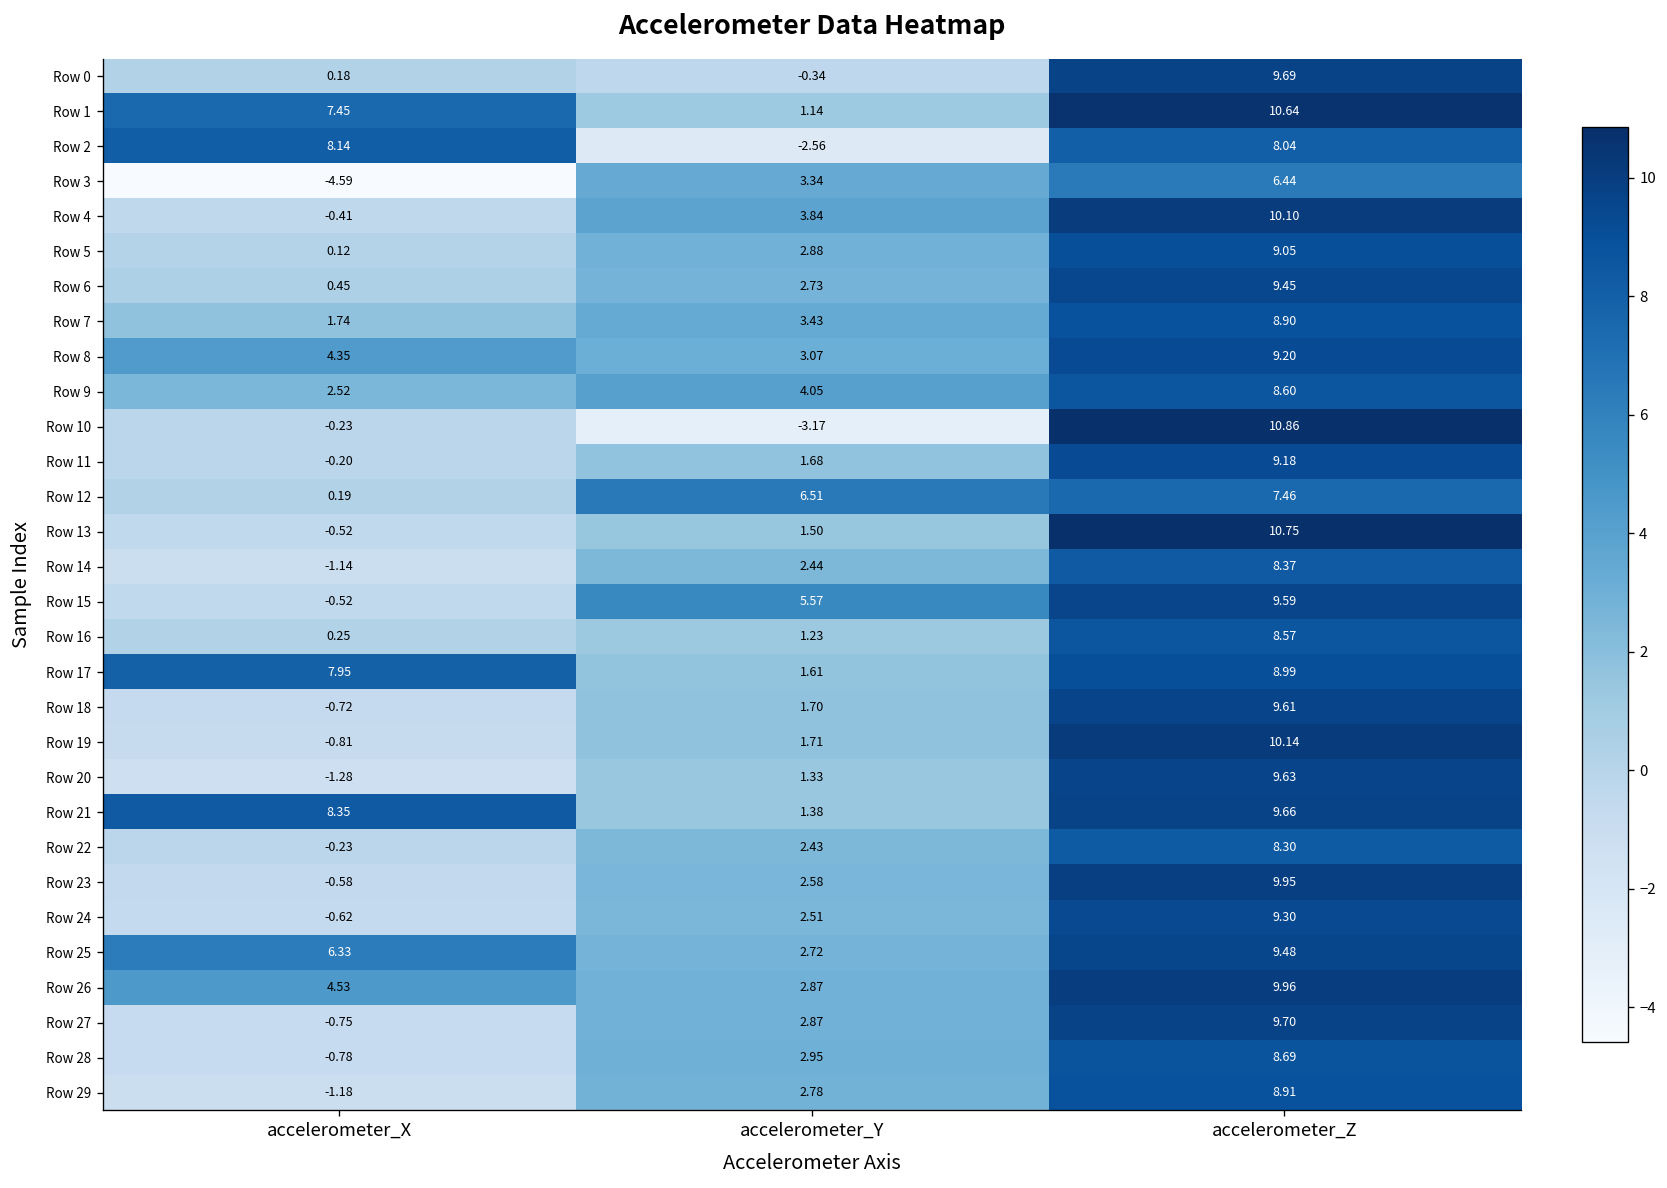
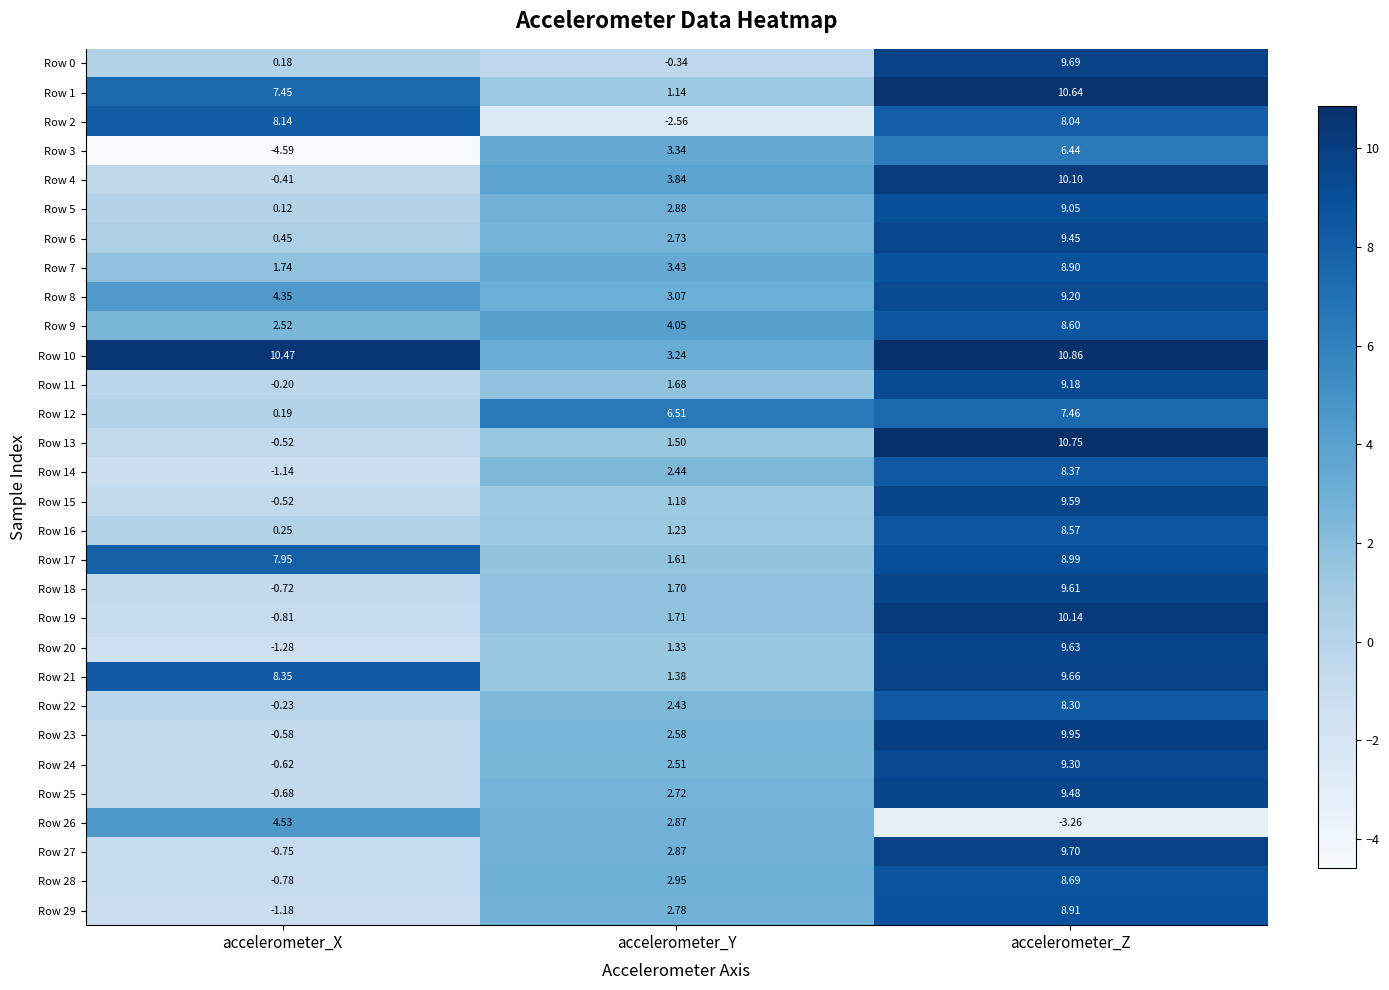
  {
    "Row 0": {
      "accelerometer_X": 0.18,
      "accelerometer_Y": -0.34,
      "accelerometer_Z": 9.69
    },
    "Row 1": {
      "accelerometer_X": 7.45,
      "accelerometer_Y": 1.14,
      "accelerometer_Z": 10.64
    },
    "Row 2": {
      "accelerometer_X": 8.14,
      "accelerometer_Y": -2.56,
      "accelerometer_Z": 8.04
    },
    "Row 3": {
      "accelerometer_X": -4.59,
      "accelerometer_Y": 3.34,
      "accelerometer_Z": 6.44
    },
    "Row 4": {
      "accelerometer_X": -0.41,
      "accelerometer_Y": 3.84,
      "accelerometer_Z": 10.10
    },
    "Row 5": {
      "accelerometer_X": 0.12,
      "accelerometer_Y": 2.88,
      "accelerometer_Z": 9.05
    },
    "Row 6": {
      "accelerometer_X": 0.45,
      "accelerometer_Y": 2.73,
      "accelerometer_Z": 9.45
    },
    "Row 7": {
      "accelerometer_X": 1.74,
      "accelerometer_Y": 3.43,
      "accelerometer_Z": 8.90
    },
    "Row 8": {
      "accelerometer_X": 4.35,
      "accelerometer_Y": 3.07,
      "accelerometer_Z": 9.20
    },
    "Row 9": {
      "accelerometer_X": 2.52,
      "accelerometer_Y": 4.05,
      "accelerometer_Z": 8.60
    },
    "Row 10": {
-     "accelerometer_X": -0.23,
-     "accelerometer_Y": -3.17,
+     "accelerometer_X": 10.47,
+     "accelerometer_Y": 3.24,
      "accelerometer_Z": 10.86
    },
    "Row 11": {
      "accelerometer_X": -0.20,
      "accelerometer_Y": 1.68,
      "accelerometer_Z": 9.18
    },
    "Row 12": {
      "accelerometer_X": 0.19,
      "accelerometer_Y": 6.51,
      "accelerometer_Z": 7.46
    },
    "Row 13": {
      "accelerometer_X": -0.52,
      "accelerometer_Y": 1.50,
      "accelerometer_Z": 10.75
    },
    "Row 14": {
      "accelerometer_X": -1.14,
      "accelerometer_Y": 2.44,
      "accelerometer_Z": 8.37
    },
    "Row 15": {
      "accelerometer_X": -0.52,
-     "accelerometer_Y": 5.57,
+     "accelerometer_Y": 1.18,
      "accelerometer_Z": 9.59
    },
    "Row 16": {
      "accelerometer_X": 0.25,
      "accelerometer_Y": 1.23,
      "accelerometer_Z": 8.57
    },
    "Row 17": {
      "accelerometer_X": 7.95,
      "accelerometer_Y": 1.61,
      "accelerometer_Z": 8.99
    },
    "Row 18": {
      "accelerometer_X": -0.72,
      "accelerometer_Y": 1.70,
      "accelerometer_Z": 9.61
    },
    "Row 19": {
      "accelerometer_X": -0.81,
      "accelerometer_Y": 1.71,
      "accelerometer_Z": 10.14
    },
    "Row 20": {
      "accelerometer_X": -1.28,
      "accelerometer_Y": 1.33,
      "accelerometer_Z": 9.63
    },
    "Row 21": {
      "accelerometer_X": 8.35,
      "accelerometer_Y": 1.38,
      "accelerometer_Z": 9.66
    },
    "Row 22": {
      "accelerometer_X": -0.23,
      "accelerometer_Y": 2.43,
      "accelerometer_Z": 8.30
    },
    "Row 23": {
      "accelerometer_X": -0.58,
      "accelerometer_Y": 2.58,
      "accelerometer_Z": 9.95
    },
    "Row 24": {
      "accelerometer_X": -0.62,
      "accelerometer_Y": 2.51,
      "accelerometer_Z": 9.30
    },
    "Row 25": {
-     "accelerometer_X": 6.33,
+     "accelerometer_X": -0.68,
      "accelerometer_Y": 2.72,
      "accelerometer_Z": 9.48
    },
    "Row 26": {
      "accelerometer_X": 4.53,
      "accelerometer_Y": 2.87,
-     "accelerometer_Z": 9.96
+     "accelerometer_Z": -3.26
    },
    "Row 27": {
      "accelerometer_X": -0.75,
      "accelerometer_Y": 2.87,
      "accelerometer_Z": 9.70
    },
    "Row 28": {
      "accelerometer_X": -0.78,
      "accelerometer_Y": 2.95,
      "accelerometer_Z": 8.69
    },
    "Row 29": {
      "accelerometer_X": -1.18,
      "accelerometer_Y": 2.78,
      "accelerometer_Z": 8.91
    }
  }
